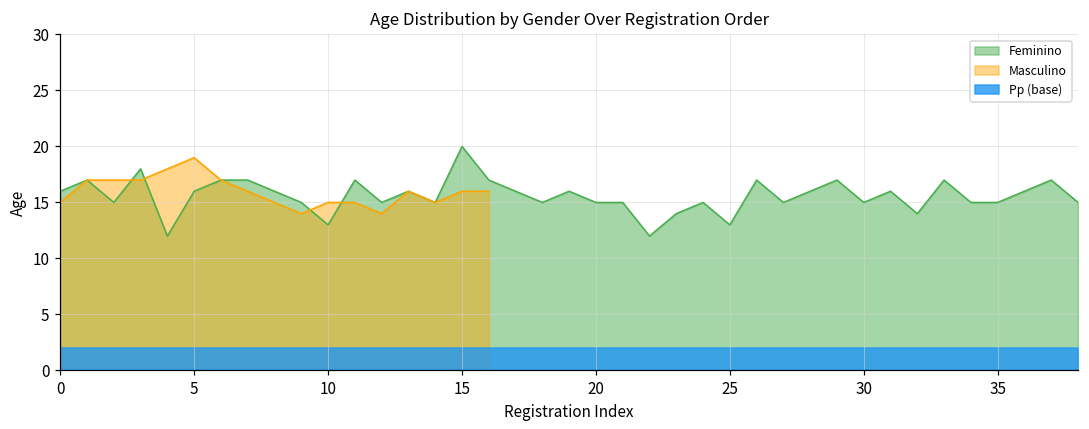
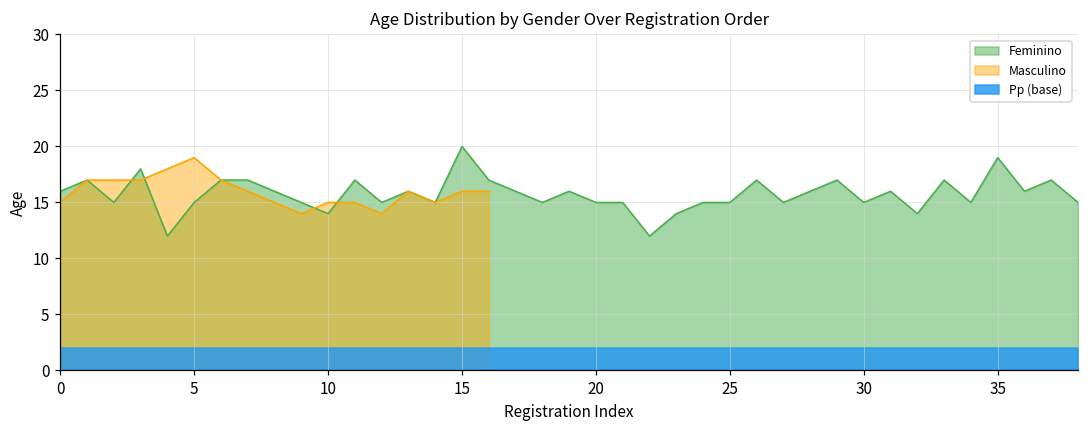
  {
    "Feminino": {
      "0": 16,
-     "5": 16,
-     "10": 13,
+     "5": 15,
+     "10": 14,
      "15": 20,
      "20": 15,
-     "25": 13,
+     "25": 15,
      "30": 15,
-     "35": 15
+     "35": 19
    },
    "Masculino": {
      "0": 15,
      "5": 19,
      "10": 15,
      "15": 16
    },
    "Pp (base)": {
      "0": 2,
      "5": 2,
      "10": 2,
      "15": 2,
      "20": 2,
      "25": 2,
      "30": 2,
      "35": 2
    }
  }
